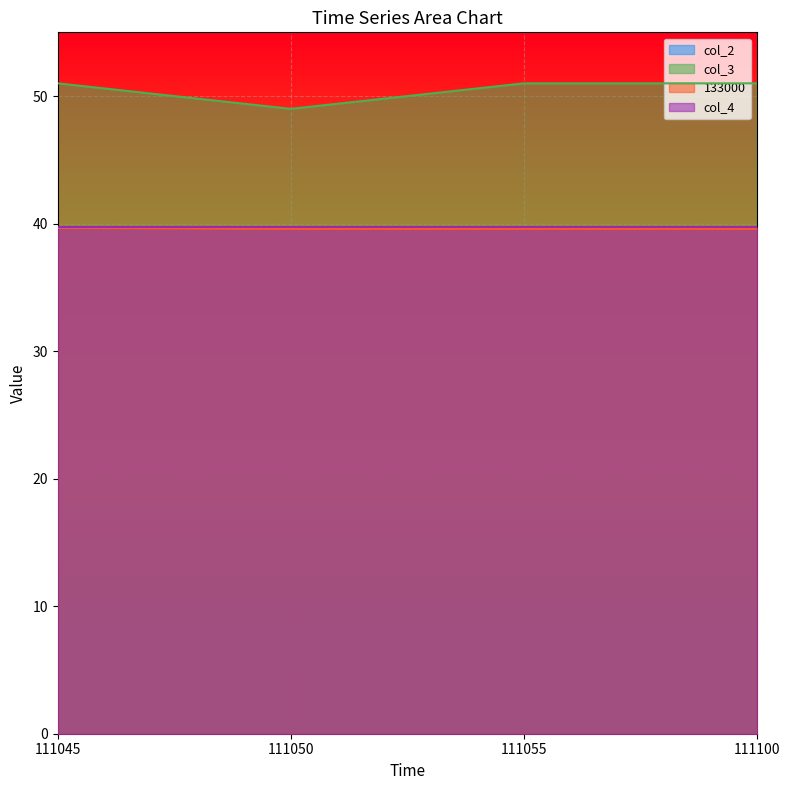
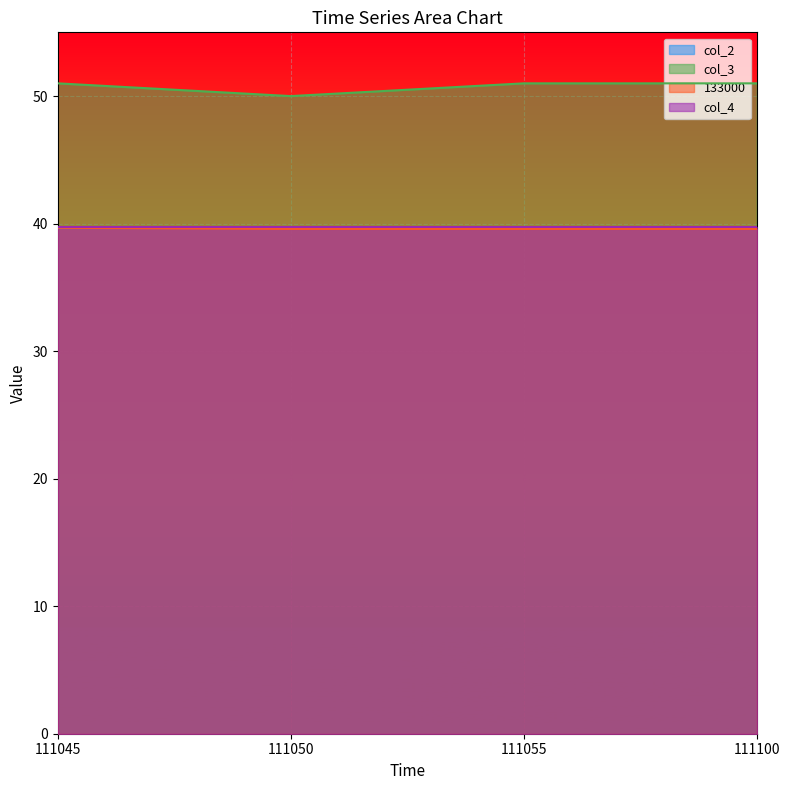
  {
    "col_3": {
      "111045": 51,
-     "111050": 49,
+     "111050": 50,
      "111055": 51,
      "111100": 51
    }
  }
